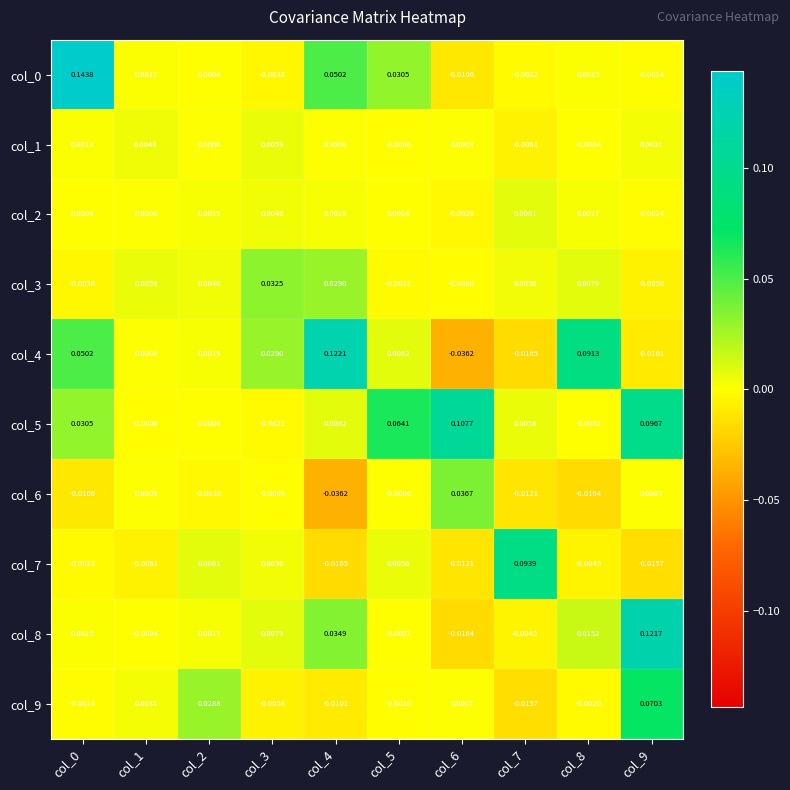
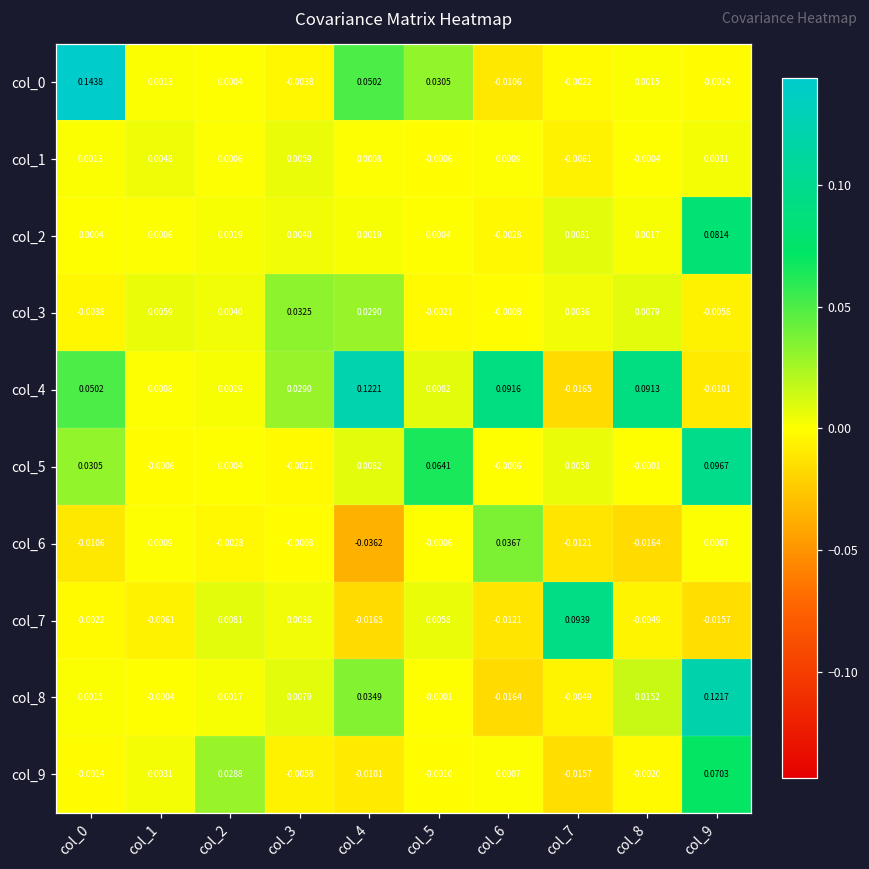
  {
    "col_0": {
      "col_0": 0.1438,
      "col_1": 0.0013,
      "col_2": 0.0004,
      "col_3": -0.0038,
      "col_4": 0.0502,
      "col_5": 0.0305,
      "col_6": -0.0106,
      "col_7": -0.0022,
      "col_8": 0.0015,
      "col_9": -0.0014
    },
    "col_1": {
      "col_0": 0.0013,
      "col_1": 0.0048,
      "col_2": 0.0006,
      "col_3": 0.0059,
      "col_4": 0.0008,
      "col_5": -0.0006,
      "col_6": 0.0009,
      "col_7": -0.0061,
      "col_8": -0.0004,
      "col_9": 0.0031
    },
    "col_2": {
      "col_0": 0.0004,
      "col_1": 0.0006,
      "col_2": 0.0019,
      "col_3": 0.0040,
      "col_4": 0.0019,
      "col_5": 0.0004,
      "col_6": -0.0028,
      "col_7": 0.0081,
      "col_8": 0.0017,
-     "col_9": -0.0014
+     "col_9": 0.0814
    },
    "col_3": {
      "col_0": -0.0038,
      "col_1": 0.0059,
      "col_2": 0.0040,
      "col_3": 0.0325,
      "col_4": 0.0290,
      "col_5": -0.0021,
      "col_6": -0.0008,
      "col_7": 0.0036,
      "col_8": 0.0079,
      "col_9": -0.0058
    },
    "col_4": {
      "col_0": 0.0502,
      "col_1": 0.0008,
      "col_2": 0.0019,
      "col_3": 0.0290,
      "col_4": 0.1221,
      "col_5": 0.0082,
-     "col_6": -0.0362,
+     "col_6": 0.0916,
      "col_7": -0.0165,
      "col_8": 0.0913,
      "col_9": -0.0101
    },
    "col_5": {
      "col_0": 0.0305,
      "col_1": -0.0006,
      "col_2": 0.0004,
      "col_3": -0.0021,
      "col_4": 0.0082,
      "col_5": 0.0641,
-     "col_6": 0.1077,
+     "col_6": -0.0006,
      "col_7": 0.0058,
      "col_8": -0.0001,
      "col_9": 0.0967
    },
    "col_6": {
      "col_0": -0.0106,
      "col_1": 0.0009,
      "col_2": -0.0028,
      "col_3": -0.0008,
      "col_4": -0.0362,
      "col_5": -0.0006,
      "col_6": 0.0367,
      "col_7": -0.0121,
      "col_8": -0.0164,
      "col_9": 0.0007
    },
    "col_7": {
      "col_0": -0.0022,
      "col_1": -0.0061,
      "col_2": 0.0081,
      "col_3": 0.0036,
      "col_4": -0.0165,
      "col_5": 0.0058,
      "col_6": -0.0121,
      "col_7": 0.0939,
      "col_8": -0.0049,
      "col_9": -0.0157
    },
    "col_8": {
      "col_0": 0.0015,
      "col_1": -0.0004,
      "col_2": 0.0017,
      "col_3": 0.0079,
      "col_4": 0.0349,
      "col_5": -0.0001,
      "col_6": -0.0164,
      "col_7": -0.0049,
      "col_8": 0.0152,
      "col_9": 0.1217
    },
    "col_9": {
      "col_0": -0.0014,
      "col_1": 0.0031,
      "col_2": 0.0288,
      "col_3": -0.0058,
      "col_4": -0.0101,
      "col_5": -0.0010,
      "col_6": 0.0007,
      "col_7": -0.0157,
      "col_8": -0.0020,
      "col_9": 0.0703
    }
  }
